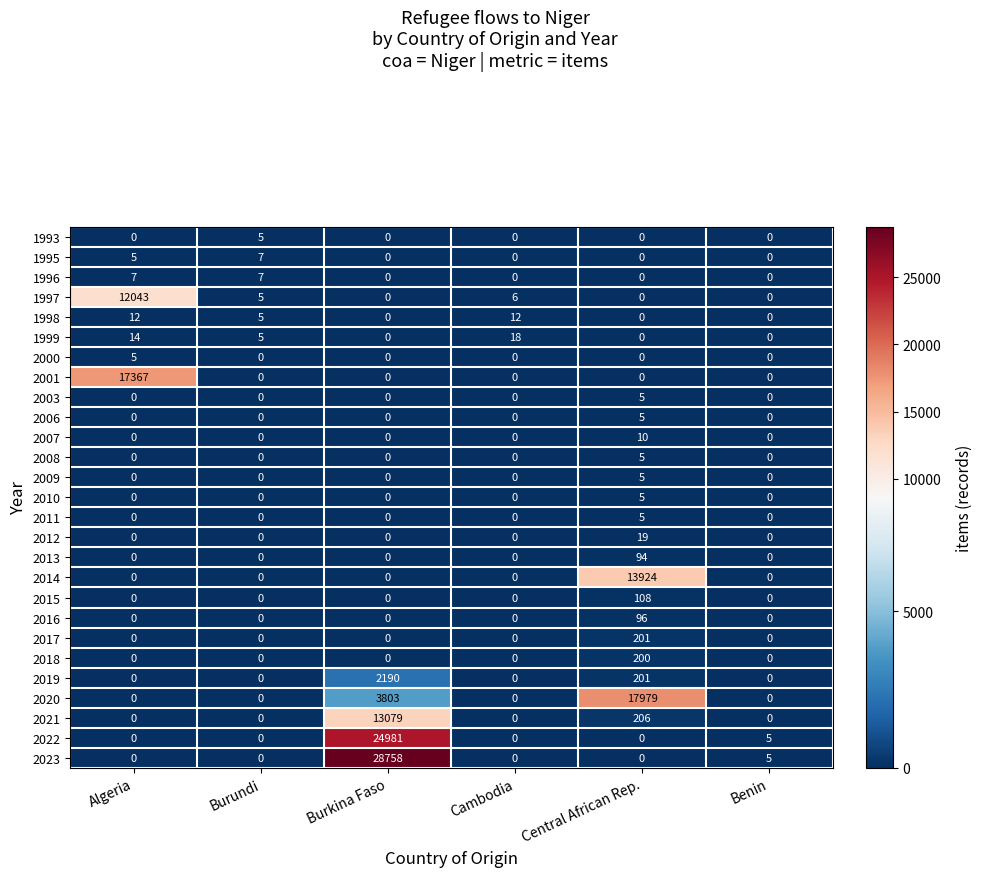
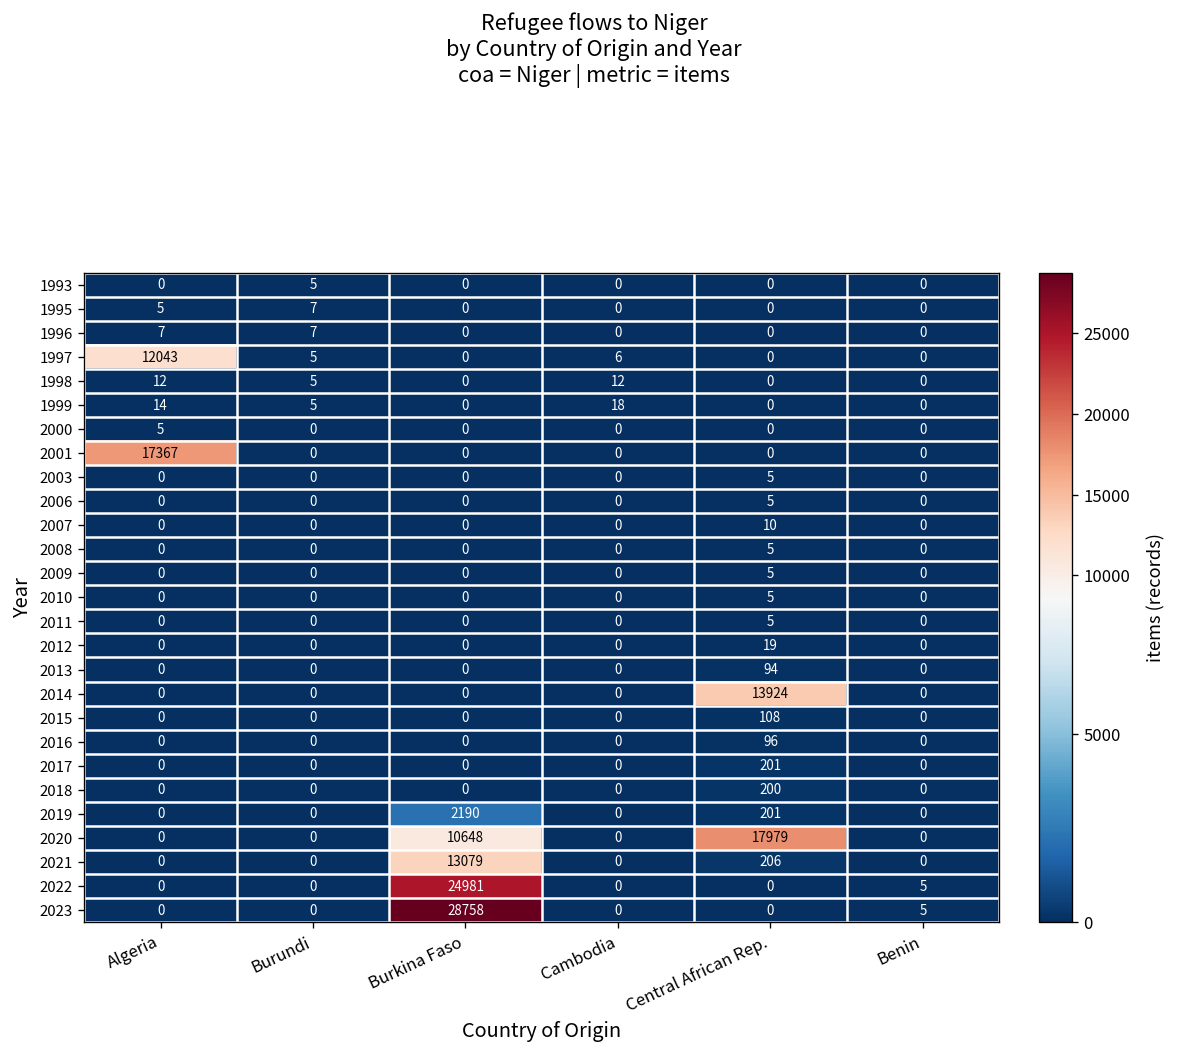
  {
    "1993": {
      "Algeria": 0,
      "Burundi": 5,
      "Burkina Faso": 0,
      "Cambodia": 0,
      "Central African Rep.": 0,
      "Benin": 0
    },
    "1995": {
      "Algeria": 5,
      "Burundi": 7,
      "Burkina Faso": 0,
      "Cambodia": 0,
      "Central African Rep.": 0,
      "Benin": 0
    },
    "1996": {
      "Algeria": 7,
      "Burundi": 7,
      "Burkina Faso": 0,
      "Cambodia": 0,
      "Central African Rep.": 0,
      "Benin": 0
    },
    "1997": {
      "Algeria": 12043,
      "Burundi": 5,
      "Burkina Faso": 0,
      "Cambodia": 6,
      "Central African Rep.": 0,
      "Benin": 0
    },
    "1998": {
      "Algeria": 12,
      "Burundi": 5,
      "Burkina Faso": 0,
      "Cambodia": 12,
      "Central African Rep.": 0,
      "Benin": 0
    },
    "1999": {
      "Algeria": 14,
      "Burundi": 5,
      "Burkina Faso": 0,
      "Cambodia": 18,
      "Central African Rep.": 0,
      "Benin": 0
    },
    "2000": {
      "Algeria": 5,
      "Burundi": 0,
      "Burkina Faso": 0,
      "Cambodia": 0,
      "Central African Rep.": 0,
      "Benin": 0
    },
    "2001": {
      "Algeria": 17367,
      "Burundi": 0,
      "Burkina Faso": 0,
      "Cambodia": 0,
      "Central African Rep.": 0,
      "Benin": 0
    },
    "2003": {
      "Algeria": 0,
      "Burundi": 0,
      "Burkina Faso": 0,
      "Cambodia": 0,
      "Central African Rep.": 5,
      "Benin": 0
    },
    "2006": {
      "Algeria": 0,
      "Burundi": 0,
      "Burkina Faso": 0,
      "Cambodia": 0,
      "Central African Rep.": 5,
      "Benin": 0
    },
    "2007": {
      "Algeria": 0,
      "Burundi": 0,
      "Burkina Faso": 0,
      "Cambodia": 0,
      "Central African Rep.": 10,
      "Benin": 0
    },
    "2008": {
      "Algeria": 0,
      "Burundi": 0,
      "Burkina Faso": 0,
      "Cambodia": 0,
      "Central African Rep.": 5,
      "Benin": 0
    },
    "2009": {
      "Algeria": 0,
      "Burundi": 0,
      "Burkina Faso": 0,
      "Cambodia": 0,
      "Central African Rep.": 5,
      "Benin": 0
    },
    "2010": {
      "Algeria": 0,
      "Burundi": 0,
      "Burkina Faso": 0,
      "Cambodia": 0,
      "Central African Rep.": 5,
      "Benin": 0
    },
    "2011": {
      "Algeria": 0,
      "Burundi": 0,
      "Burkina Faso": 0,
      "Cambodia": 0,
      "Central African Rep.": 5,
      "Benin": 0
    },
    "2012": {
      "Algeria": 0,
      "Burundi": 0,
      "Burkina Faso": 0,
      "Cambodia": 0,
      "Central African Rep.": 19,
      "Benin": 0
    },
    "2013": {
      "Algeria": 0,
      "Burundi": 0,
      "Burkina Faso": 0,
      "Cambodia": 0,
      "Central African Rep.": 94,
      "Benin": 0
    },
    "2014": {
      "Algeria": 0,
      "Burundi": 0,
      "Burkina Faso": 0,
      "Cambodia": 0,
      "Central African Rep.": 13924,
      "Benin": 0
    },
    "2015": {
      "Algeria": 0,
      "Burundi": 0,
      "Burkina Faso": 0,
      "Cambodia": 0,
      "Central African Rep.": 108,
      "Benin": 0
    },
    "2016": {
      "Algeria": 0,
      "Burundi": 0,
      "Burkina Faso": 0,
      "Cambodia": 0,
      "Central African Rep.": 96,
      "Benin": 0
    },
    "2017": {
      "Algeria": 0,
      "Burundi": 0,
      "Burkina Faso": 0,
      "Cambodia": 0,
      "Central African Rep.": 201,
      "Benin": 0
    },
    "2018": {
      "Algeria": 0,
      "Burundi": 0,
      "Burkina Faso": 0,
      "Cambodia": 0,
      "Central African Rep.": 200,
      "Benin": 0
    },
    "2019": {
      "Algeria": 0,
      "Burundi": 0,
      "Burkina Faso": 2190,
      "Cambodia": 0,
      "Central African Rep.": 201,
      "Benin": 0
    },
    "2020": {
      "Algeria": 0,
      "Burundi": 0,
-     "Burkina Faso": 3803,
+     "Burkina Faso": 10648,
      "Cambodia": 0,
      "Central African Rep.": 17979,
      "Benin": 0
    },
    "2021": {
      "Algeria": 0,
      "Burundi": 0,
      "Burkina Faso": 13079,
      "Cambodia": 0,
      "Central African Rep.": 206,
      "Benin": 0
    },
    "2022": {
      "Algeria": 0,
      "Burundi": 0,
      "Burkina Faso": 24981,
      "Cambodia": 0,
      "Central African Rep.": 0,
      "Benin": 5
    },
    "2023": {
      "Algeria": 0,
      "Burundi": 0,
      "Burkina Faso": 28758,
      "Cambodia": 0,
      "Central African Rep.": 0,
      "Benin": 5
    }
  }
